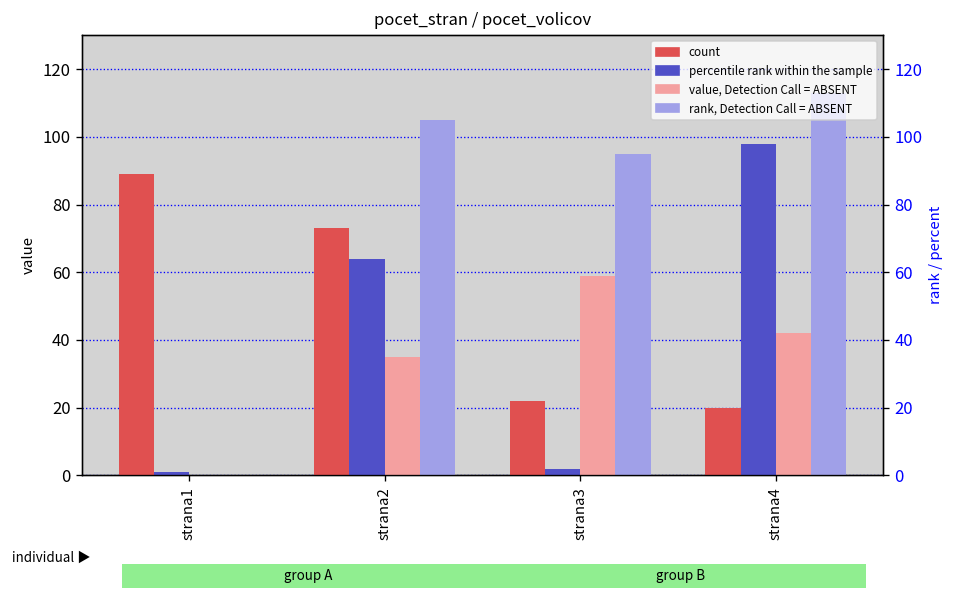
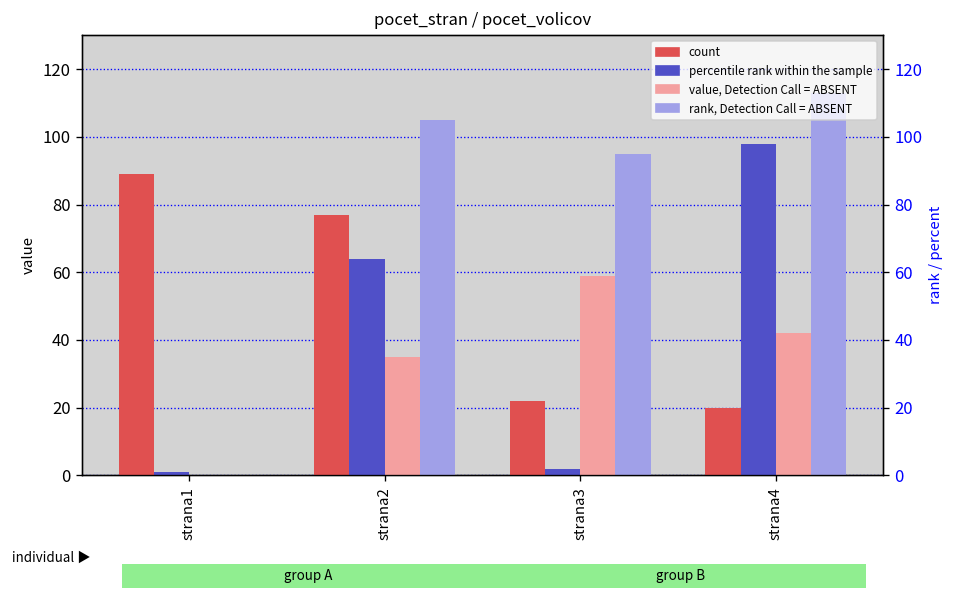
  {
    "count": {
      "strana1": 89,
-     "strana2": 73,
+     "strana2": 77,
      "strana3": 22,
      "strana4": 20
    }
  }
